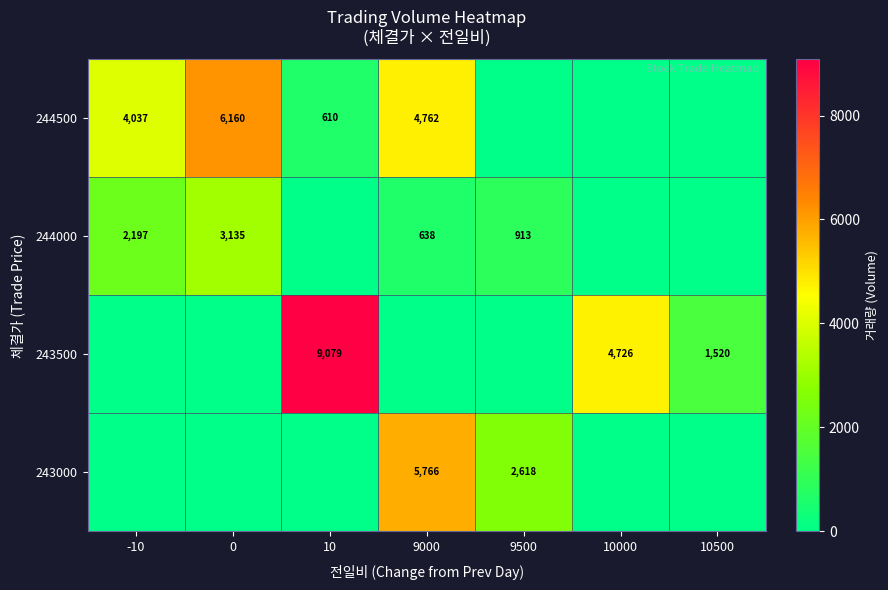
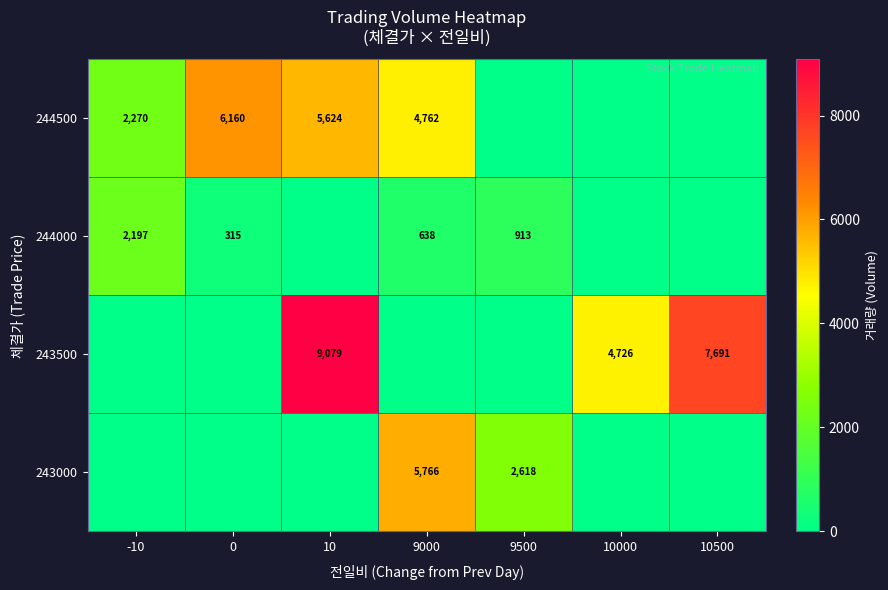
  {
    "244500": {
-     "-10": "4,037",
+     "-10": "2,270",
      "0": "6,160",
-     "10": "610",
+     "10": "5,624",
      "9000": "4,762"
    },
    "244000": {
      "-10": "2,197",
-     "0": "3,135",
+     "0": "315",
      "9000": "638",
      "9500": "913"
    },
    "243500": {
      "10": "9,079",
      "10000": "4,726",
-     "10500": "1,520"
+     "10500": "7,691"
    },
    "243000": {
      "9000": "5,766",
      "9500": "2,618"
    }
  }
